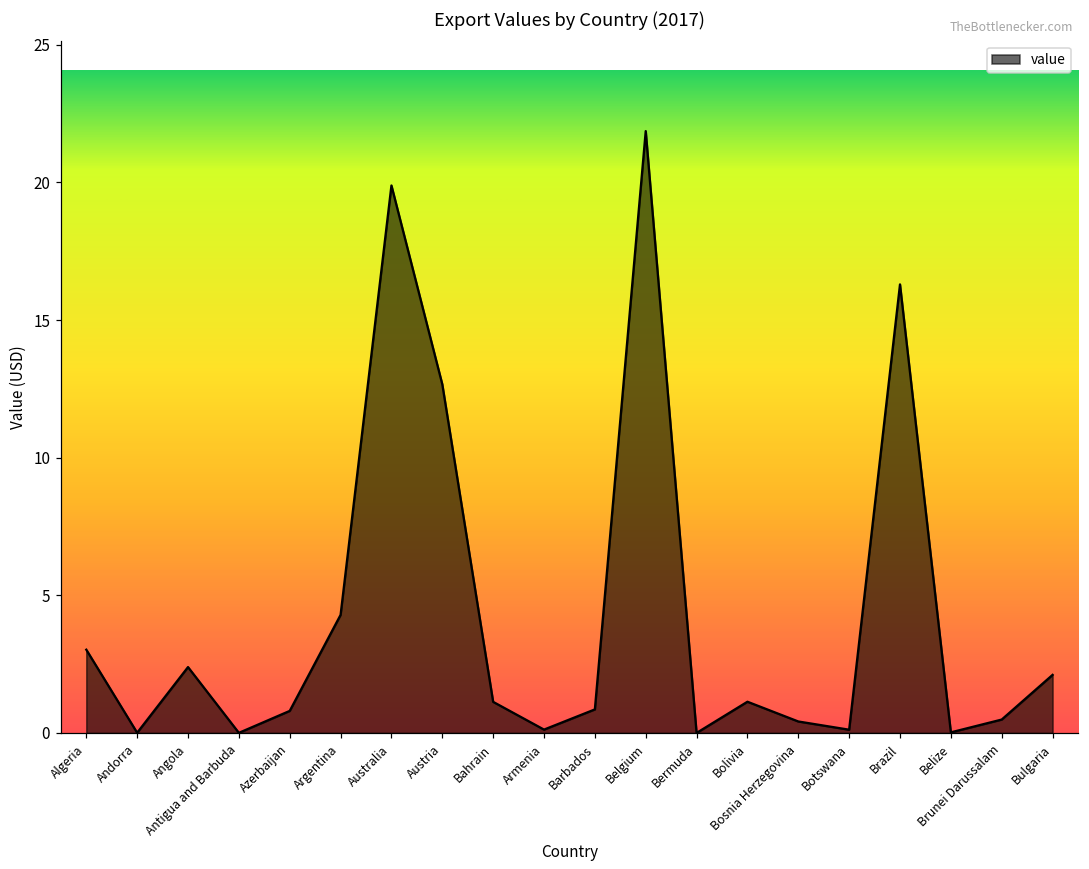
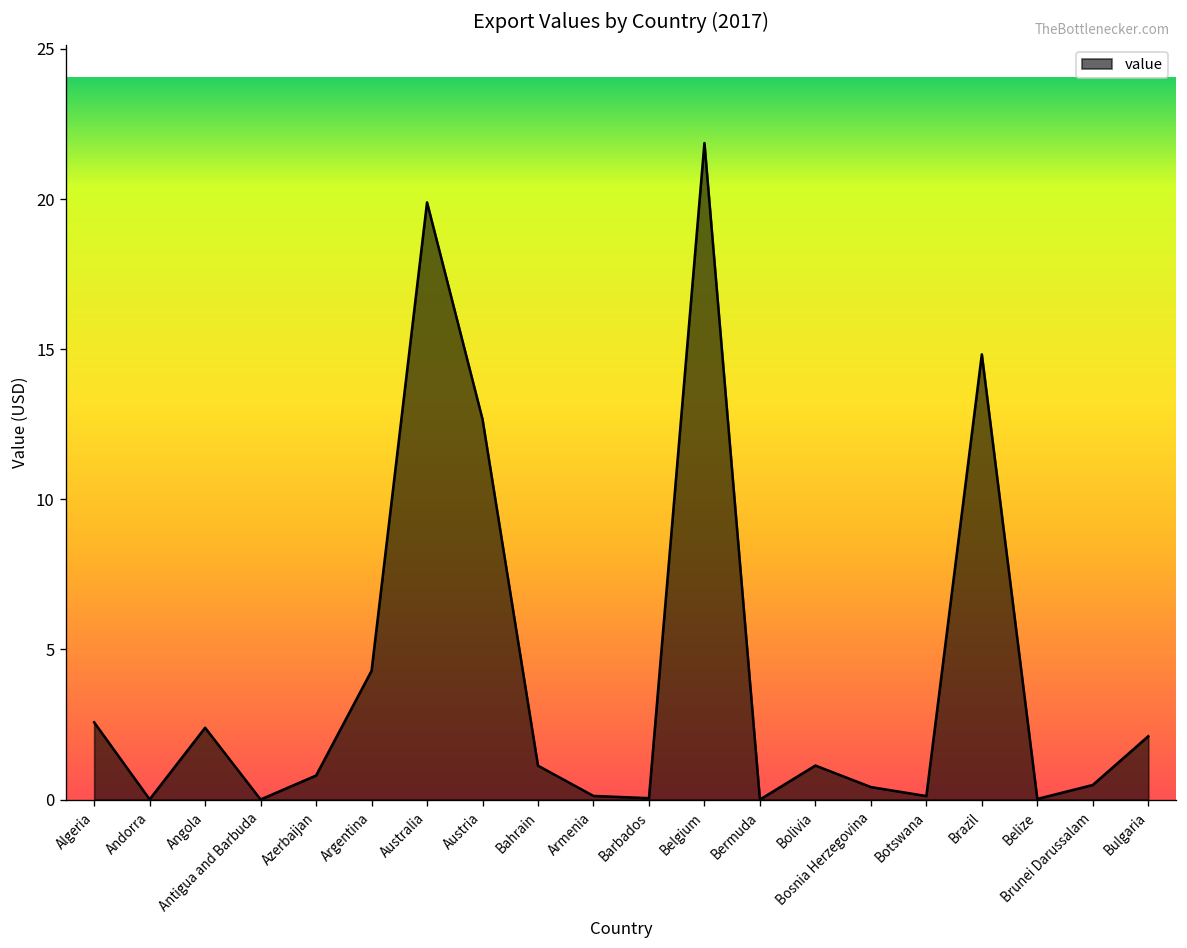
  {
-   "Algeria": 3.0,
+   "Algeria": 2.6,
    "Andorra": 0.0,
    "Angola": 2.4,
    "Antigua and Barbuda": 0.0,
    "Azerbaijan": 0.8,
    "Argentina": 4.3,
    "Australia": 19.9,
    "Austria": 12.7,
    "Bahrain": 1.1,
    "Armenia": 0.1,
-   "Barbados": 0.9,
+   "Barbados": 0.0,
    "Belgium": 21.9,
    "Bermuda": 0.0,
    "Bolivia": 1.1,
    "Bosnia Herzegovina": 0.4,
    "Botswana": 0.1,
-   "Brazil": 16.3,
+   "Brazil": 14.8,
    "Belize": 0.0,
    "Brunei Darussalam": 0.5,
    "Bulgaria": 2.1
  }
